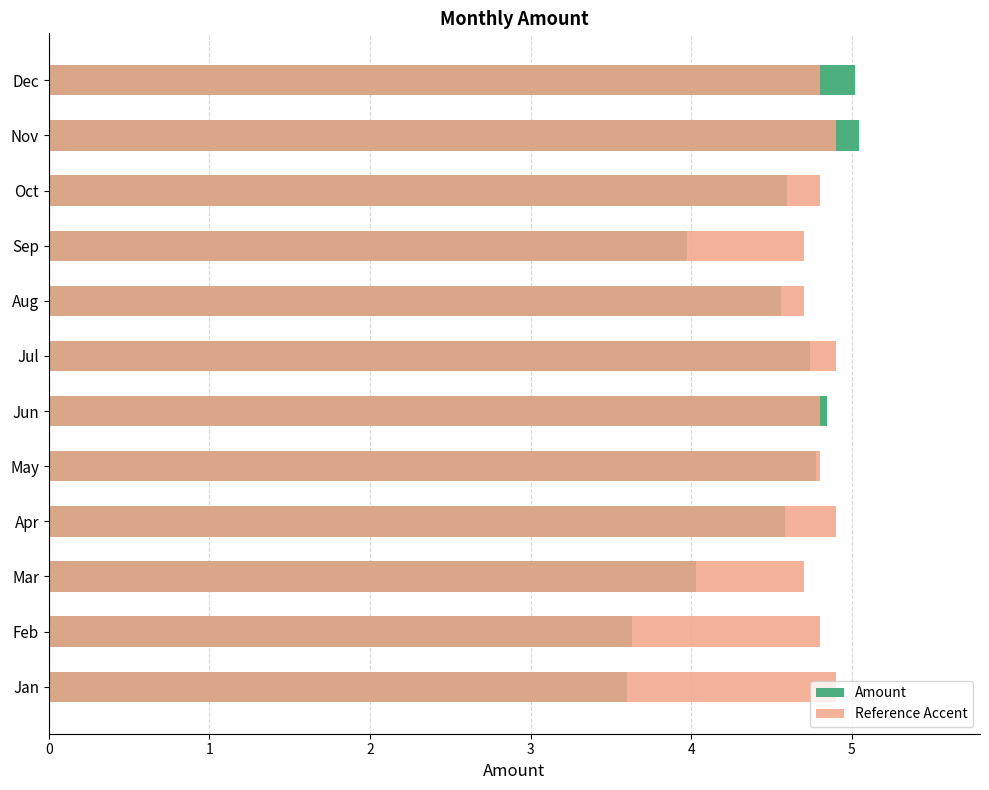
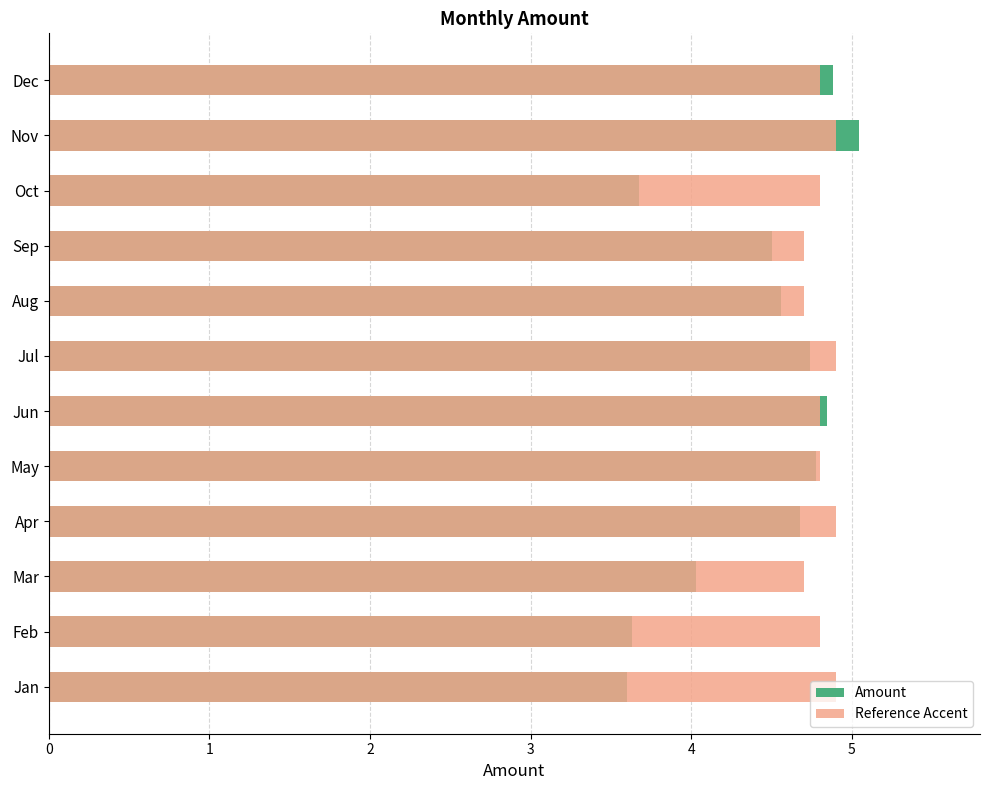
  {
    "Amount": {
-     "Dec": 5.02,
+     "Dec": 4.88,
      "Nov": 5.04,
-     "Oct": 4.59,
-     "Sep": 3.98,
+     "Oct": 3.68,
+     "Sep": 4.50,
      "Jun": 4.85,
-     "Apr": 4.58
+     "Apr": 4.68
    },
    "Reference Accent": {
      "Oct": 4.80,
      "Sep": 4.70,
      "Aug": 4.70,
      "Jul": 4.90,
      "May": 4.80,
      "Apr": 4.90,
      "Mar": 4.70,
      "Feb": 4.80
    }
  }
